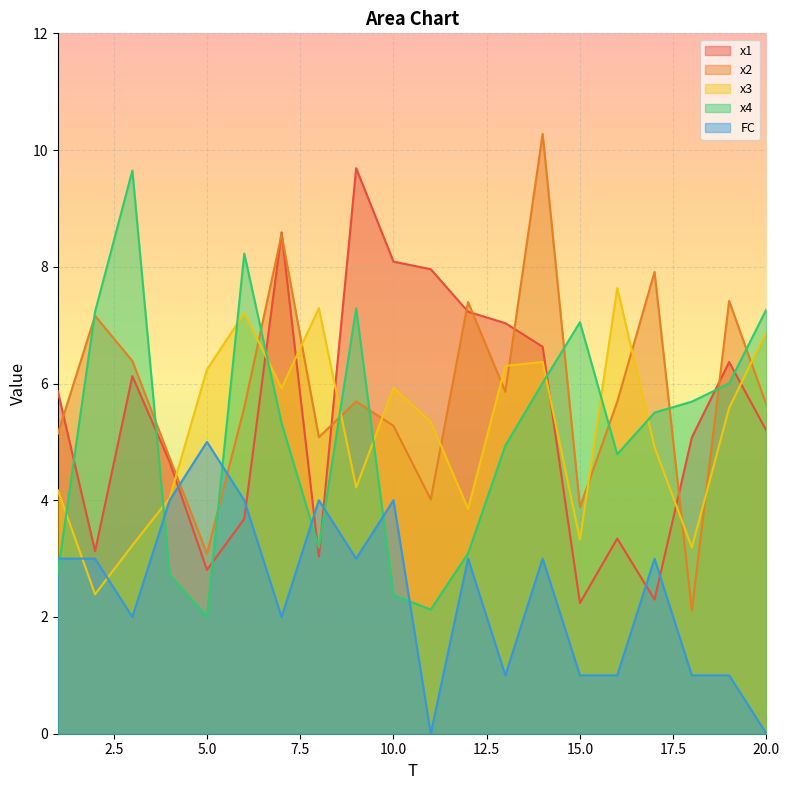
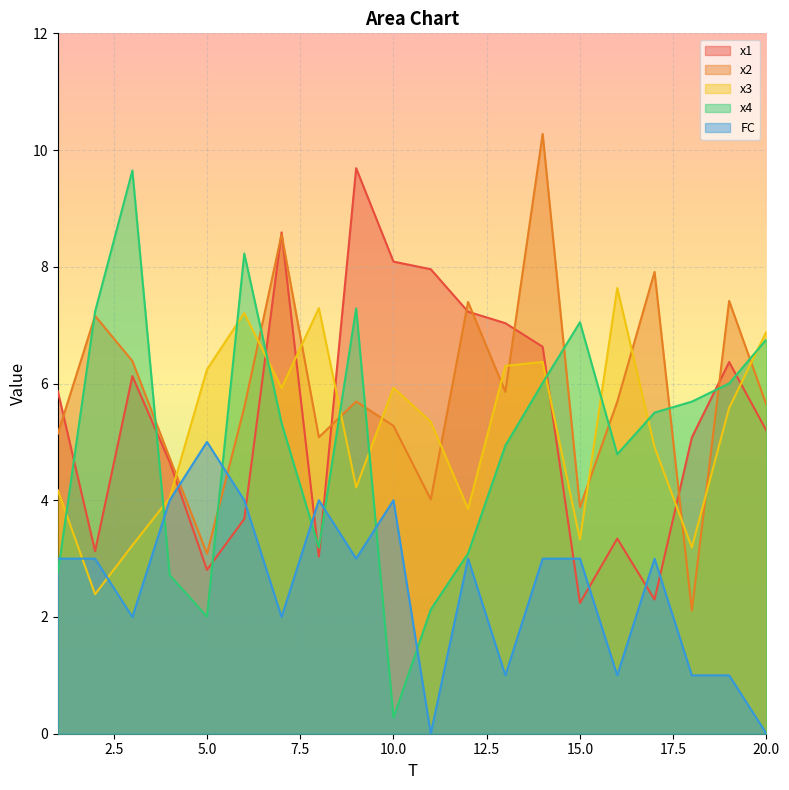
  {
    "x4": {
      "5.0": 2.0,
-     "10.0": 2.4,
+     "10.0": 0.3,
      "15.0": 7.1,
-     "20.0": 7.3
+     "20.0": 6.8
    },
    "FC": {
      "5.0": 5,
      "10.0": 4,
-     "15.0": 1,
+     "15.0": 3,
      "20.0": 0
    }
  }
